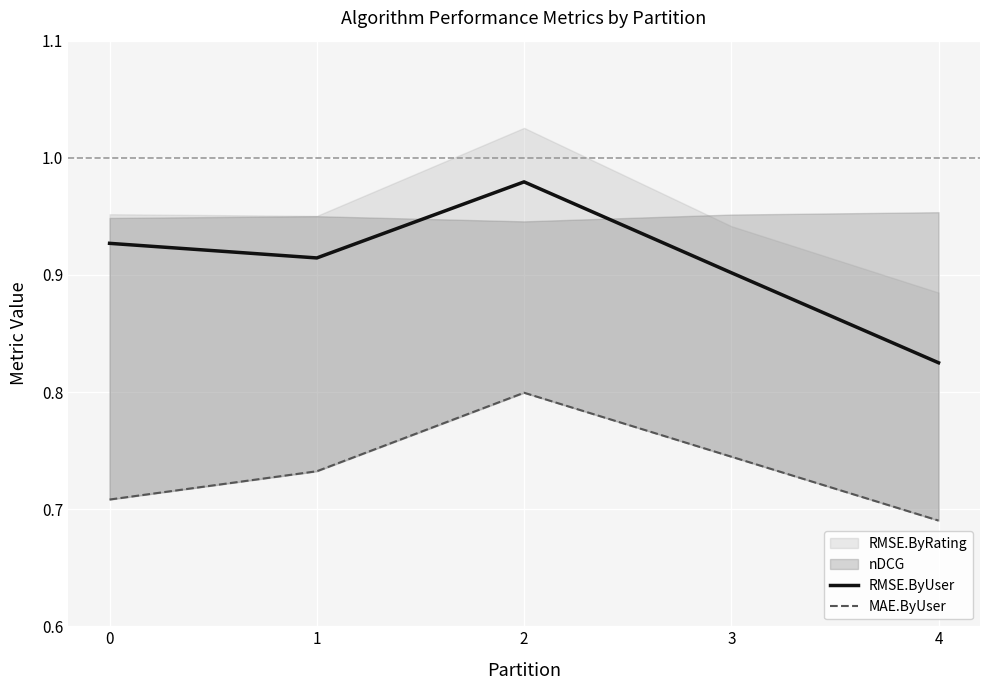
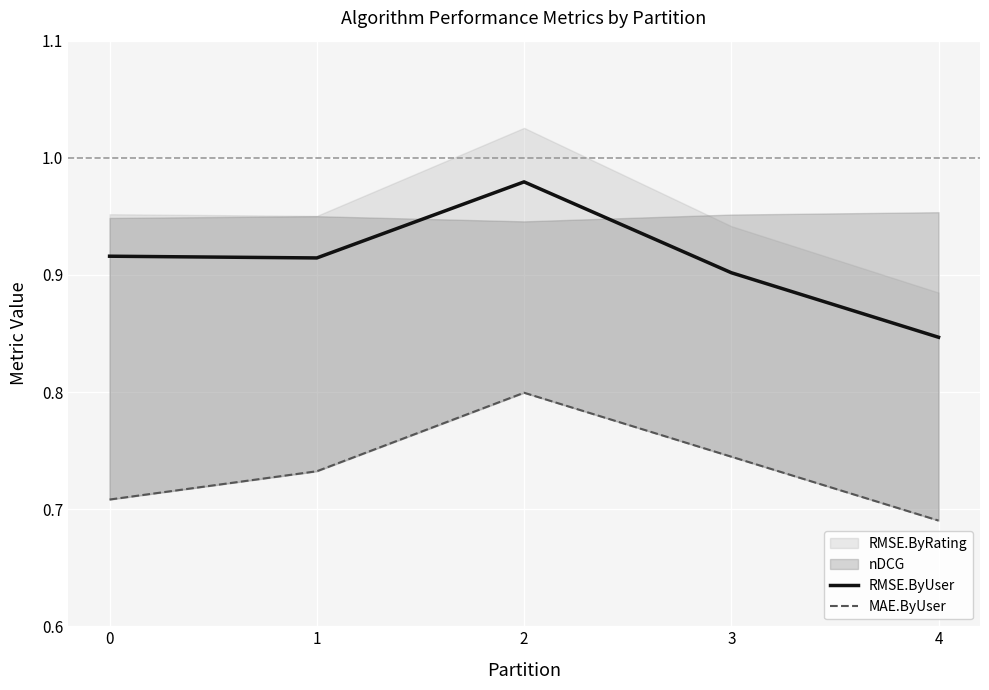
  {
    "RMSE.ByUser": {
-     "0": 0.927,
+     "0": 0.916,
      "1": 0.914,
      "2": 0.979,
      "3": 0.902,
-     "4": 0.825
+     "4": 0.847
    },
    "MAE.ByUser": {
      "0": 0.708,
      "1": 0.732,
      "2": 0.799,
      "3": 0.745,
      "4": 0.690
    }
  }
